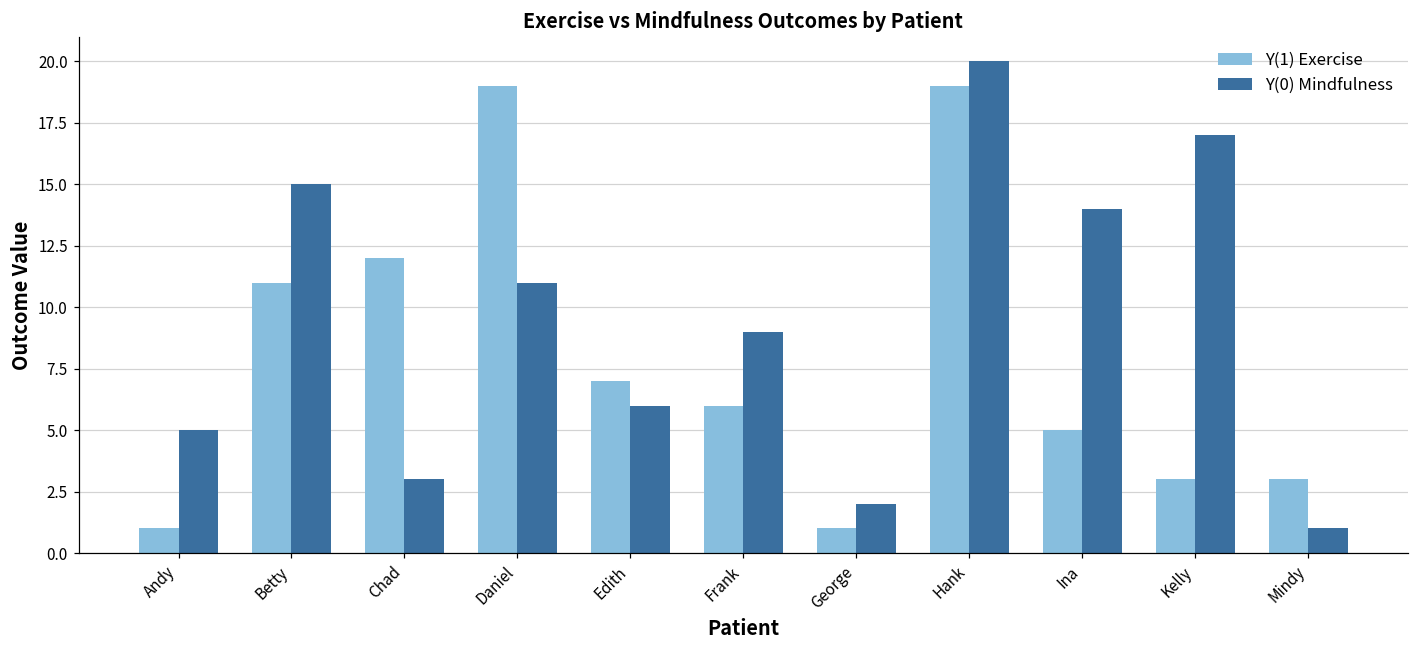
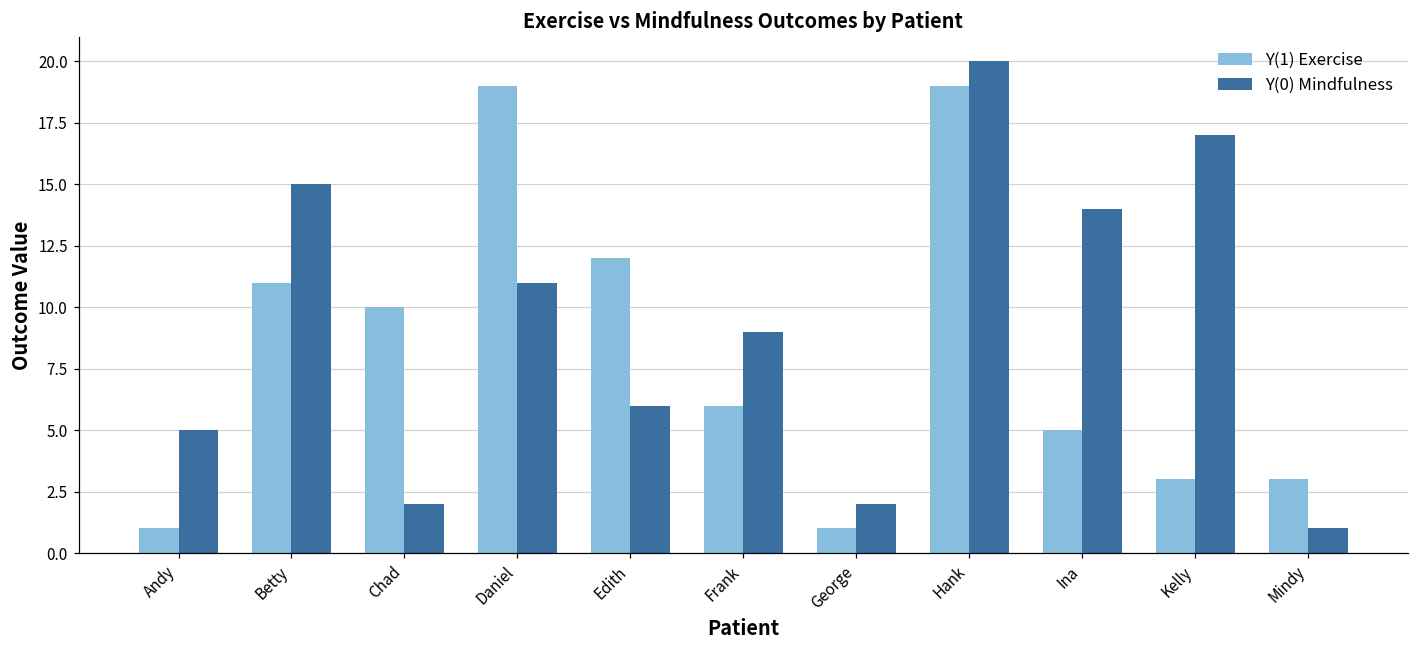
  {
    "Y(1) Exercise": {
      "Andy": 1,
      "Betty": 11,
-     "Chad": 12,
+     "Chad": 10,
      "Daniel": 19,
-     "Edith": 7,
+     "Edith": 12,
      "Frank": 6,
      "George": 1,
      "Hank": 19,
      "Ina": 5,
      "Kelly": 3,
      "Mindy": 3
    },
    "Y(0) Mindfulness": {
      "Andy": 5,
      "Betty": 15,
-     "Chad": 3,
+     "Chad": 2,
      "Daniel": 11,
      "Edith": 6,
      "Frank": 9,
      "George": 2,
      "Hank": 20,
      "Ina": 14,
      "Kelly": 17,
      "Mindy": 1
    }
  }
